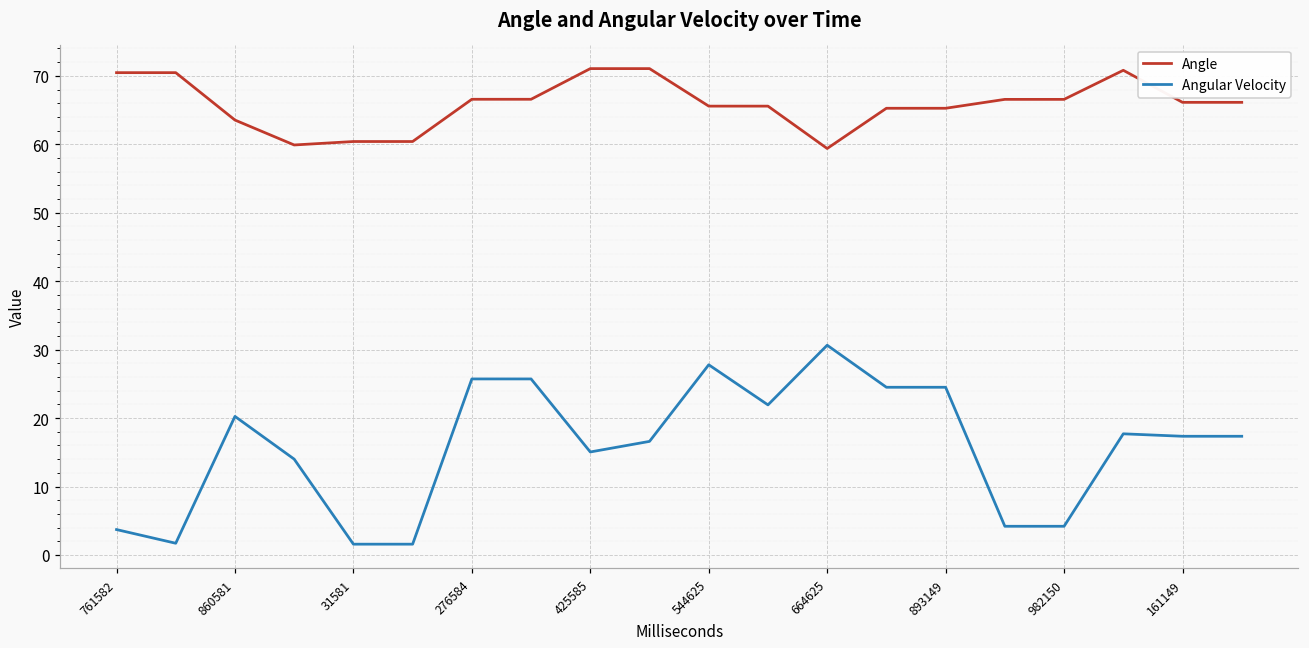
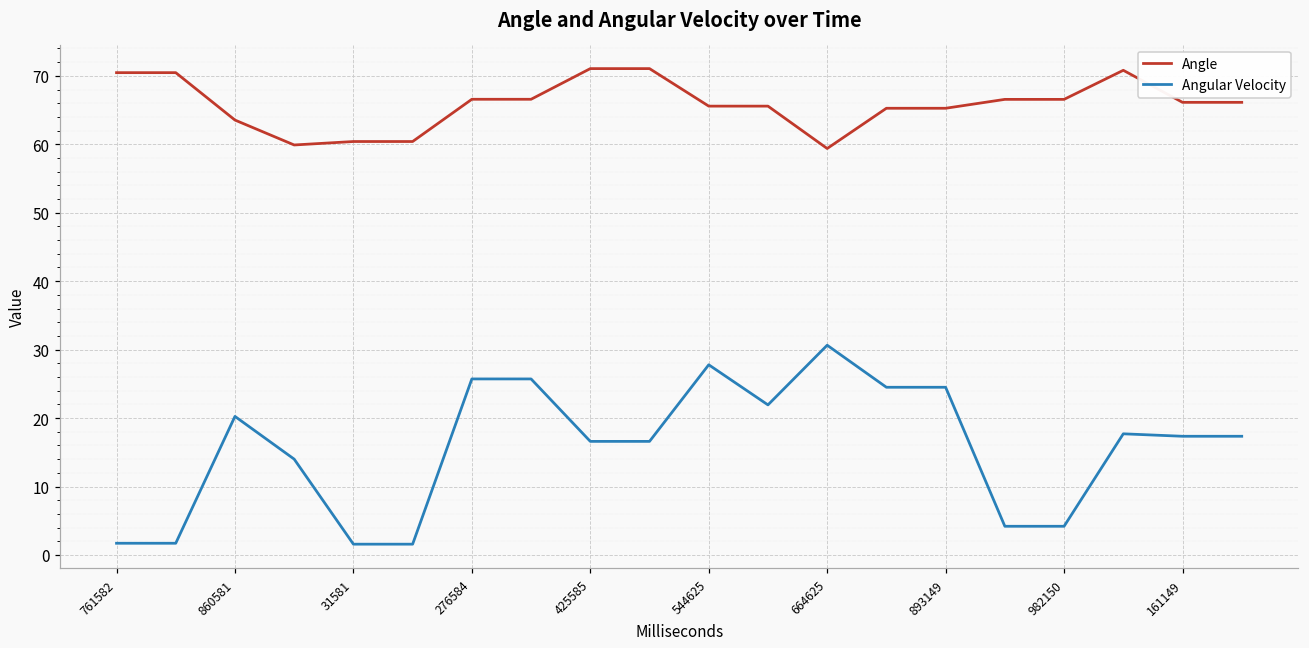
  {
    "Angle": {
      "761582": 70,
      "860581": 64,
      "31581": 60,
      "276584": 67,
      "425585": 71,
      "544625": 66,
      "664625": 59,
      "893149": 65,
      "982150": 67,
      "161149": 66
    },
    "Angular Velocity": {
-     "761582": 4,
+     "761582": 2,
      "860581": 20,
      "31581": 2,
      "276584": 26,
-     "425585": 15,
+     "425585": 17,
      "544625": 28,
      "664625": 31,
      "893149": 25,
      "982150": 4,
      "161149": 17
    }
  }
